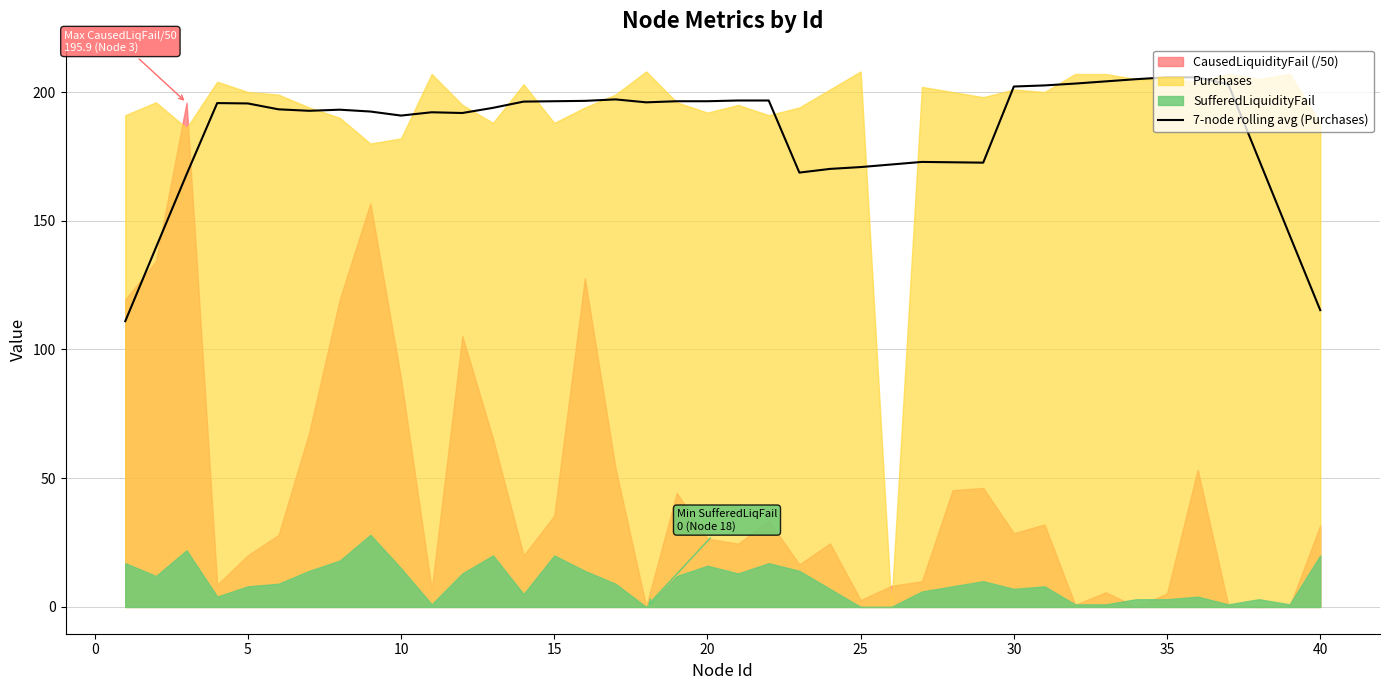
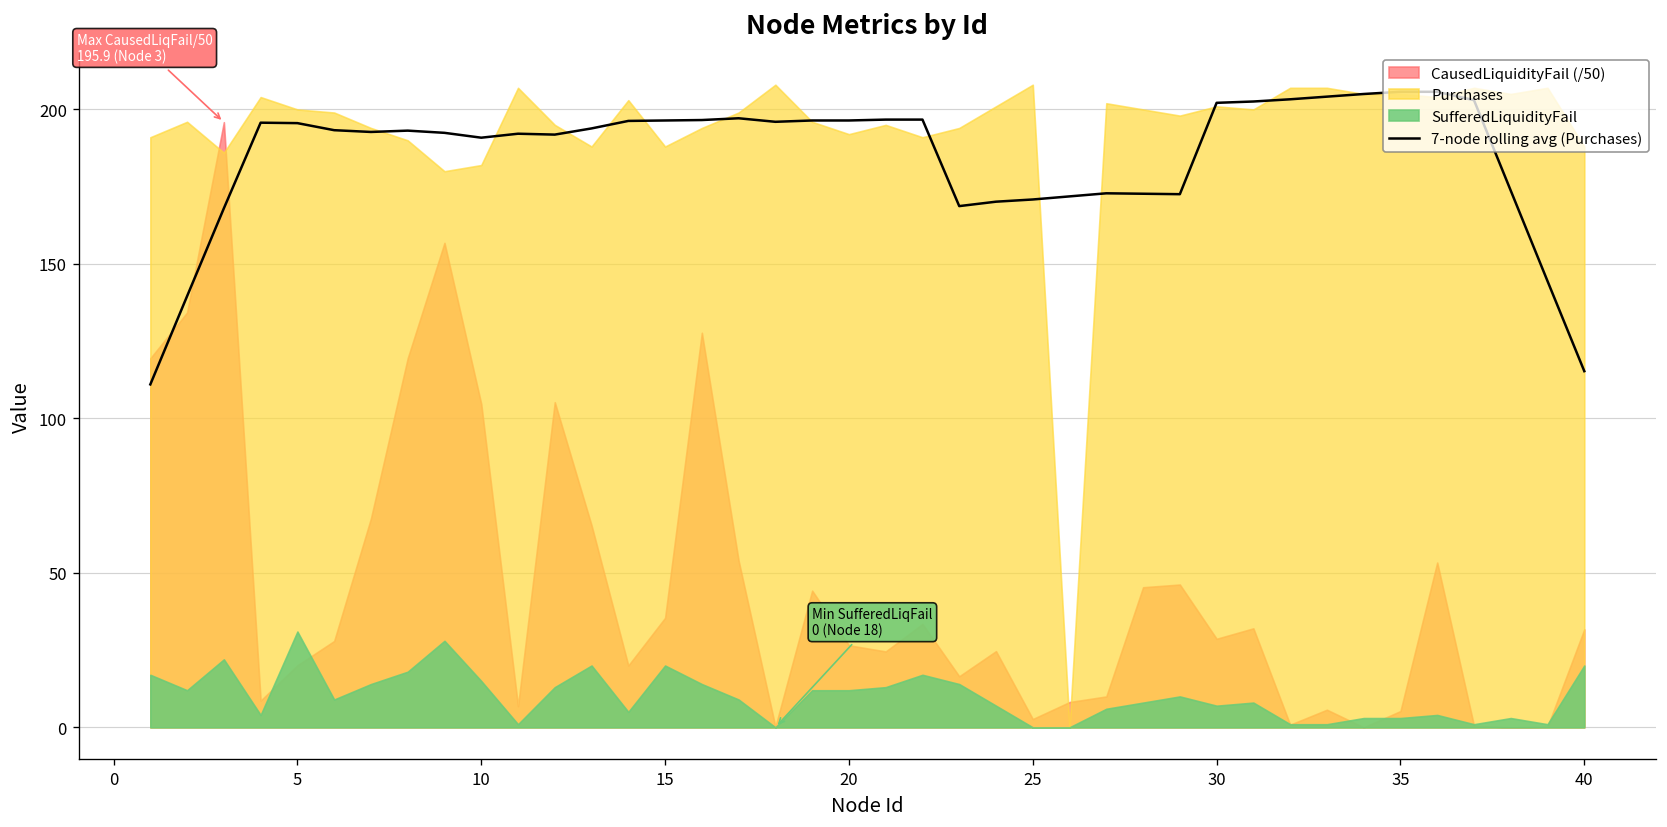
  {
    "7-node rolling avg (Purchases)": {
      "5": 196,
      "10": 191,
      "15": 196,
      "20": 196,
      "25": 171,
      "30": 202,
      "40": 115
    },
    "CausedLiquidityFail (/50)": {
      "5": 20,
-     "10": 89,
+     "10": 105,
      "15": 35,
      "25": 3,
      "30": 29,
      "35": 5,
      "40": 32
    },
    "Purchases": {
      "5": 200,
      "10": 182,
      "15": 188,
      "20": 192,
      "25": 208,
      "30": 201
    },
    "SufferedLiquidityFail": {
-     "5": 8,
+     "5": 31,
      "10": 15,
      "15": 20,
-     "20": 16,
+     "20": 12,
      "25": 0,
      "30": 7,
      "35": 3,
      "40": 20
    }
  }
